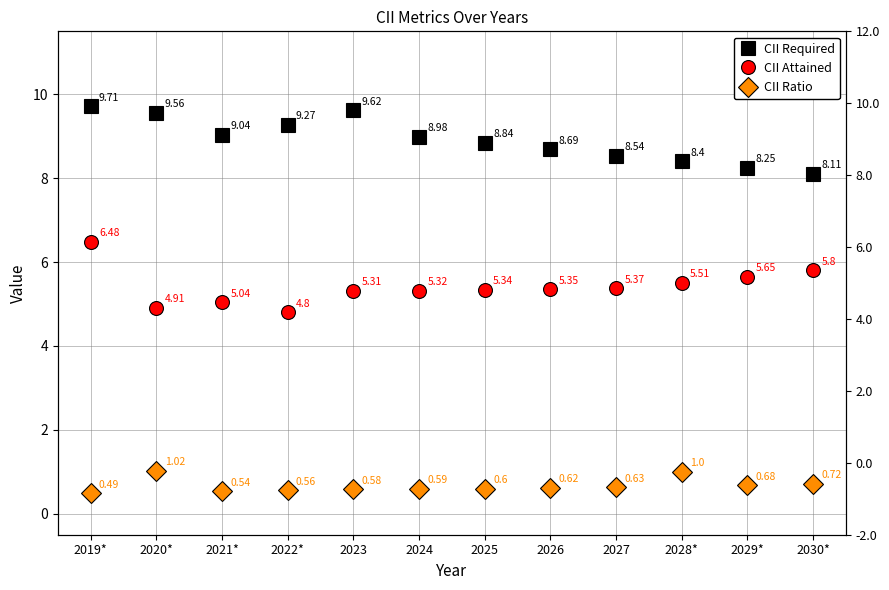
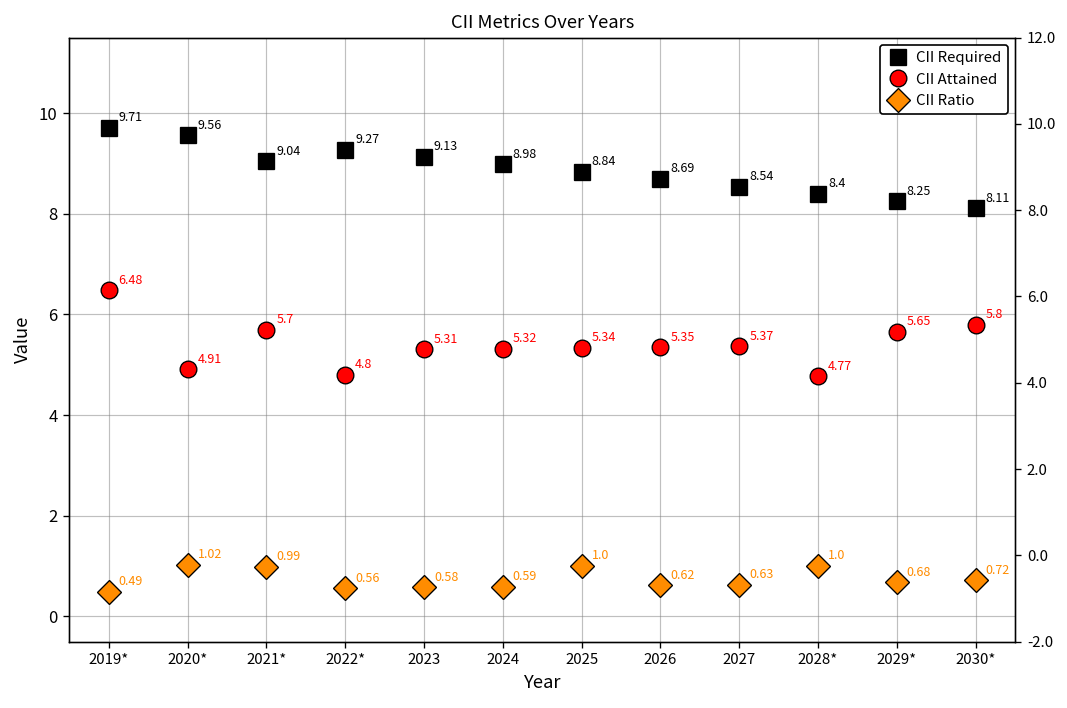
  {
    "CII Required": {
      "2019*": 9.71,
      "2020*": 9.56,
      "2021*": 9.04,
      "2022*": 9.27,
-     "2023": 9.62,
+     "2023": 9.13,
      "2024": 8.98,
      "2025": 8.84,
      "2026": 8.69,
      "2027": 8.54,
      "2028*": 8.4,
      "2029*": 8.25,
      "2030*": 8.11
    },
    "CII Attained": {
      "2019*": 6.48,
      "2020*": 4.91,
-     "2021*": 5.04,
+     "2021*": 5.7,
      "2022*": 4.8,
      "2023": 5.31,
      "2024": 5.32,
      "2025": 5.34,
      "2026": 5.35,
      "2027": 5.37,
-     "2028*": 5.51,
+     "2028*": 4.77,
      "2029*": 5.65,
      "2030*": 5.8
    },
    "CII Ratio": {
      "2019*": 0.49,
      "2020*": 1.02,
-     "2021*": 0.54,
+     "2021*": 0.99,
      "2022*": 0.56,
      "2023": 0.58,
      "2024": 0.59,
-     "2025": 0.6,
+     "2025": 1.0,
      "2026": 0.62,
      "2027": 0.63,
      "2028*": 1.0,
      "2029*": 0.68,
      "2030*": 0.72
    }
  }
